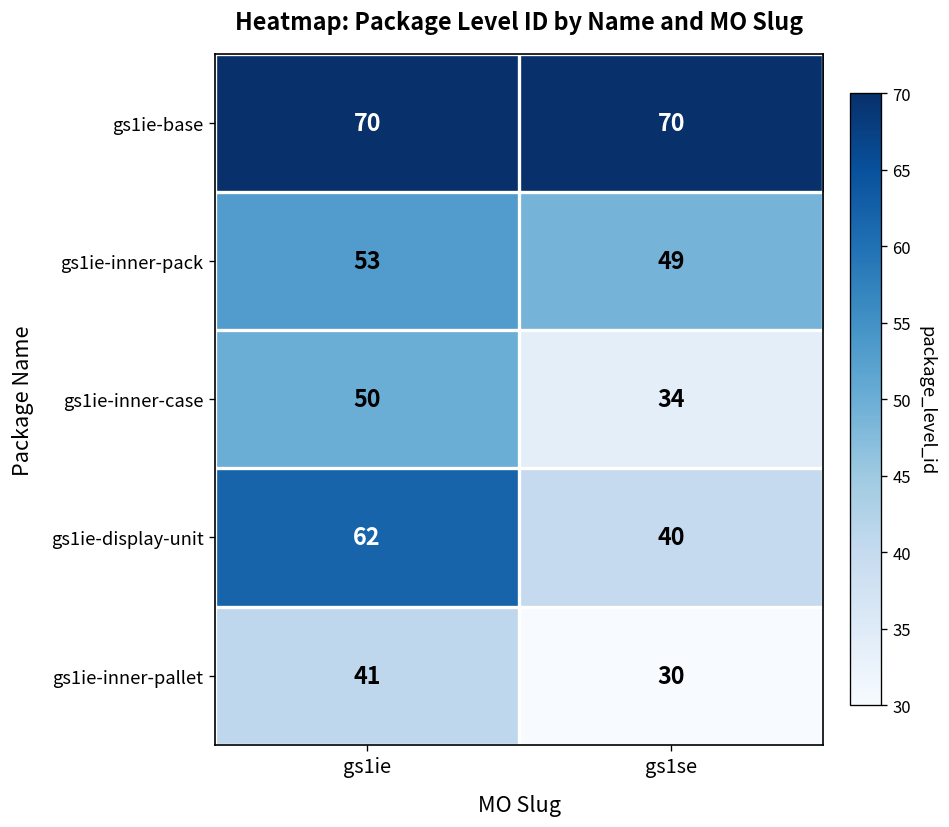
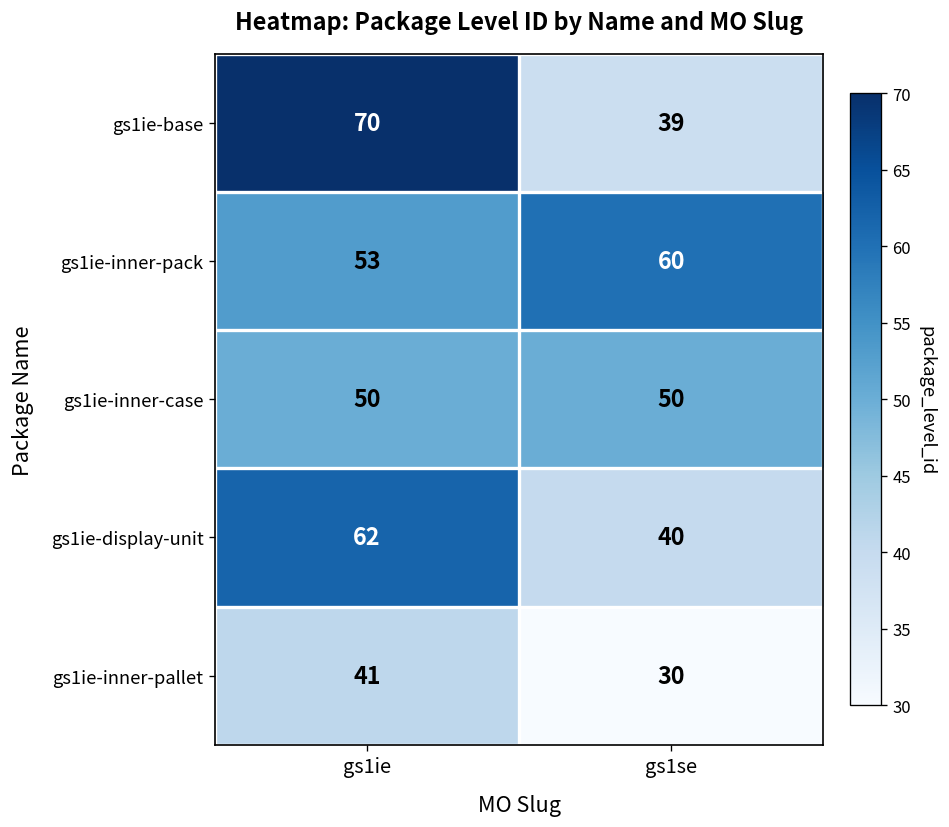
  {
    "gs1ie-base": {
      "gs1ie": 70,
-     "gs1se": 70
+     "gs1se": 39
    },
    "gs1ie-inner-pack": {
      "gs1ie": 53,
-     "gs1se": 49
+     "gs1se": 60
    },
    "gs1ie-inner-case": {
      "gs1ie": 50,
-     "gs1se": 34
+     "gs1se": 50
    },
    "gs1ie-display-unit": {
      "gs1ie": 62,
      "gs1se": 40
    },
    "gs1ie-inner-pallet": {
      "gs1ie": 41,
      "gs1se": 30
    }
  }
